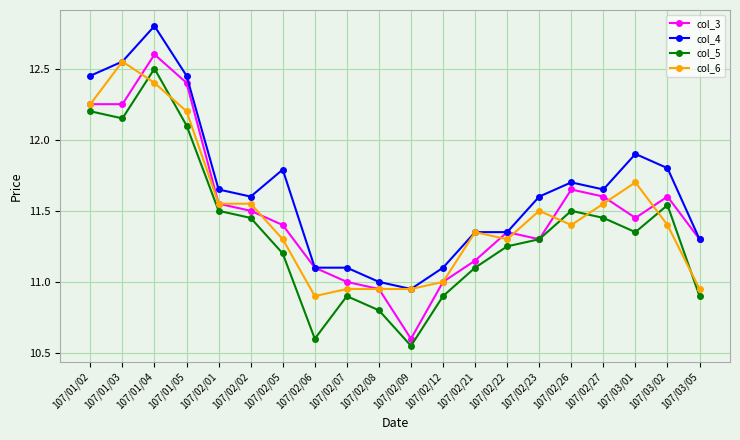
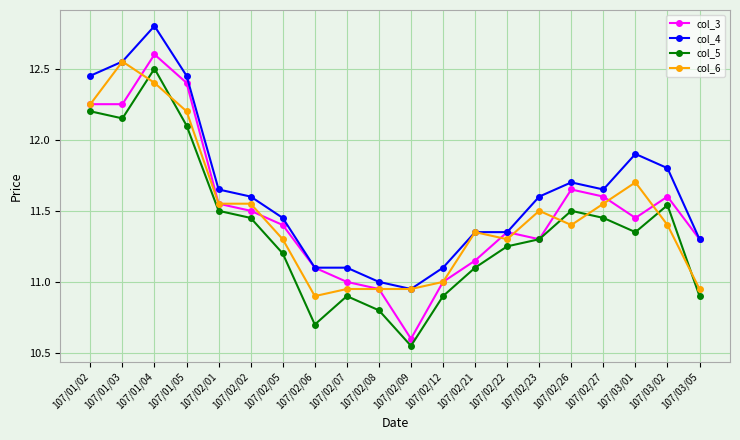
  {
    "col_3": {
      "107/01/03": 12.25,
      "107/01/04": 12.60,
      "107/01/05": 12.40,
      "107/02/02": 11.50,
      "107/02/05": 11.40,
      "107/02/07": 11.00,
      "107/02/09": 10.60,
      "107/02/21": 11.15,
      "107/02/26": 11.65,
      "107/02/27": 11.60,
      "107/03/01": 11.45,
      "107/03/02": 11.60
    },
    "col_4": {
      "107/01/02": 12.45,
      "107/01/04": 12.80,
      "107/01/05": 12.45,
      "107/02/01": 11.65,
      "107/02/02": 11.60,
-     "107/02/05": 11.79,
+     "107/02/05": 11.45,
      "107/02/07": 11.10,
      "107/02/08": 11.00,
      "107/02/12": 11.10,
      "107/02/23": 11.60,
      "107/02/26": 11.70,
      "107/02/27": 11.65,
      "107/03/01": 11.90,
      "107/03/02": 11.80
    },
    "col_5": {
      "107/01/02": 12.2,
      "107/01/03": 12.15,
      "107/01/04": 12.5,
      "107/01/05": 12.1,
      "107/02/01": 11.5,
      "107/02/02": 11.45,
      "107/02/05": 11.2,
-     "107/02/06": 10.6,
+     "107/02/06": 10.7,
      "107/02/07": 10.9,
      "107/02/08": 10.8,
      "107/02/09": 10.55,
      "107/02/12": 10.9,
      "107/02/21": 11.1,
      "107/02/22": 11.25,
      "107/02/26": 11.5,
      "107/02/27": 11.45,
      "107/03/01": 11.35,
      "107/03/02": 11.54,
      "107/03/05": 10.9
    },
    "col_6": {
      "107/01/04": 12.40,
      "107/01/05": 12.20,
      "107/02/02": 11.55,
      "107/02/05": 11.30,
      "107/02/06": 10.90,
      "107/02/07": 10.95,
      "107/02/22": 11.30,
      "107/02/23": 11.50,
      "107/02/26": 11.40,
      "107/02/27": 11.55,
      "107/03/01": 11.70,
      "107/03/02": 11.40,
      "107/03/05": 10.95
    }
  }
